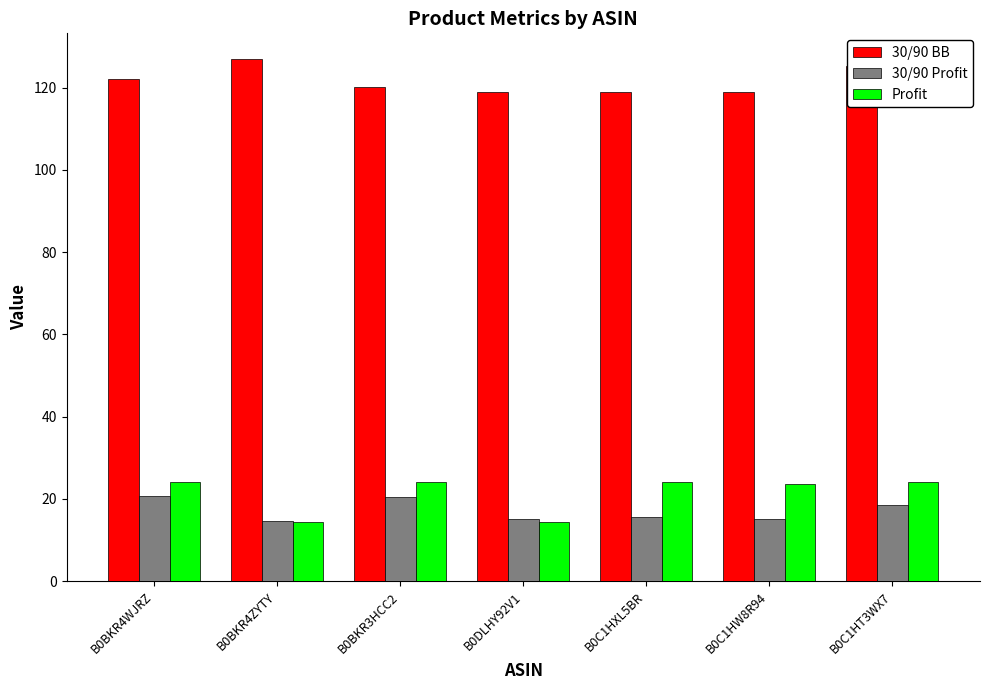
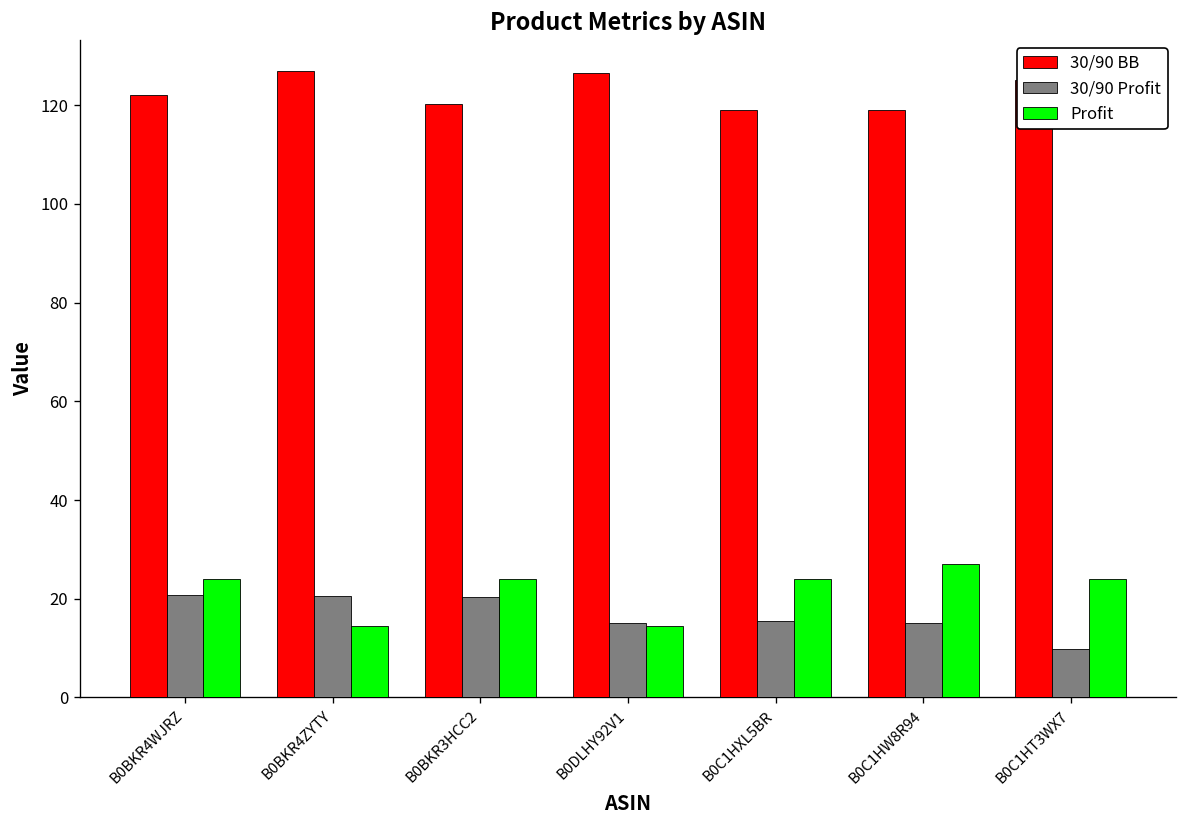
  {
    "30/90 BB": {
      "B0BKR4WJRZ": 122,
      "B0BKR4ZYTY": 127,
      "B0BKR3HCC2": 120,
-     "B0DLHY92V1": 119,
+     "B0DLHY92V1": 126,
      "B0C1HXL5BR": 119,
      "B0C1HW8R94": 119
    },
    "30/90 Profit": {
      "B0BKR4WJRZ": 21,
-     "B0BKR4ZYTY": 15,
+     "B0BKR4ZYTY": 21,
      "B0BKR3HCC2": 20,
      "B0DLHY92V1": 15,
      "B0C1HXL5BR": 16,
      "B0C1HW8R94": 15,
-     "B0C1HT3WX7": 19
+     "B0C1HT3WX7": 10
    },
    "Profit": {
      "B0BKR4WJRZ": 24,
      "B0BKR4ZYTY": 15,
      "B0BKR3HCC2": 24,
      "B0DLHY92V1": 14,
      "B0C1HXL5BR": 24,
-     "B0C1HW8R94": 24,
+     "B0C1HW8R94": 27,
      "B0C1HT3WX7": 24
    }
  }
